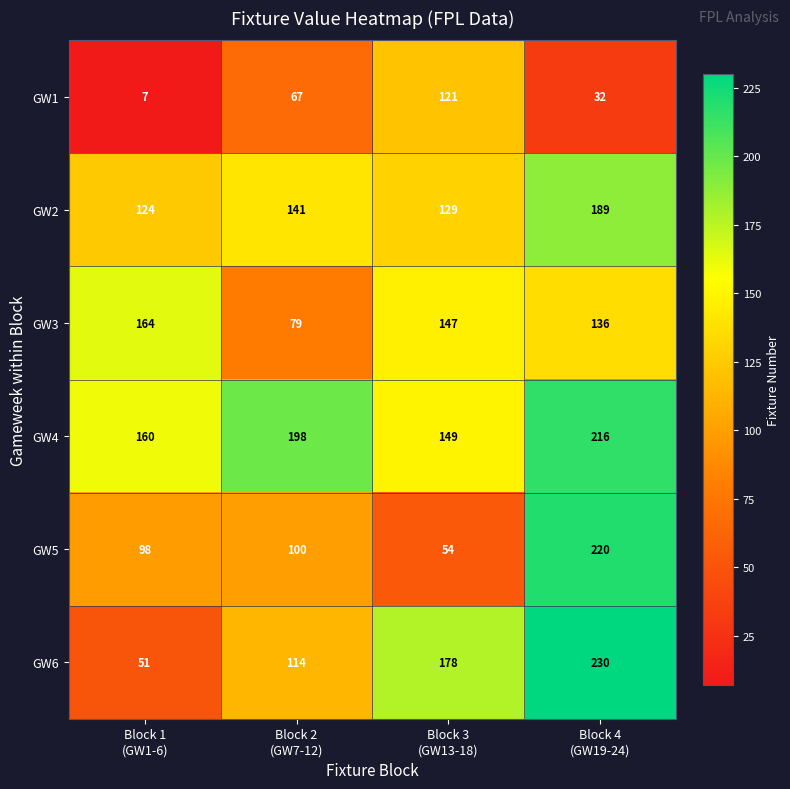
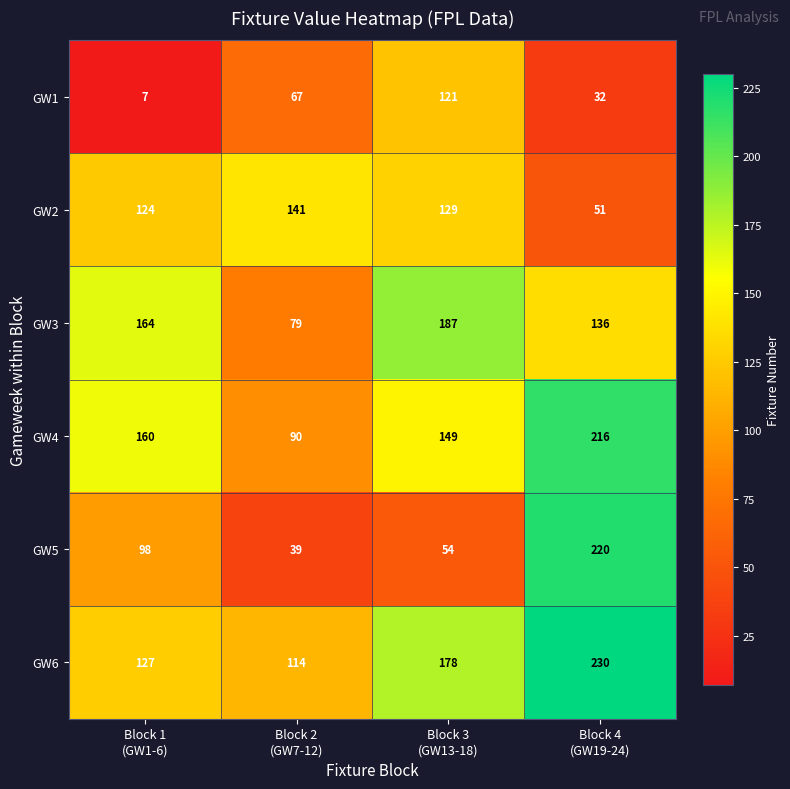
  {
    "GW1": {
      "Block 1 (GW1-6)": 7,
      "Block 2 (GW7-12)": 67,
      "Block 3 (GW13-18)": 121,
      "Block 4 (GW19-24)": 32
    },
    "GW2": {
      "Block 1 (GW1-6)": 124,
      "Block 2 (GW7-12)": 141,
      "Block 3 (GW13-18)": 129,
-     "Block 4 (GW19-24)": 189
+     "Block 4 (GW19-24)": 51
    },
    "GW3": {
      "Block 1 (GW1-6)": 164,
      "Block 2 (GW7-12)": 79,
-     "Block 3 (GW13-18)": 147,
+     "Block 3 (GW13-18)": 187,
      "Block 4 (GW19-24)": 136
    },
    "GW4": {
      "Block 1 (GW1-6)": 160,
-     "Block 2 (GW7-12)": 198,
+     "Block 2 (GW7-12)": 90,
      "Block 3 (GW13-18)": 149,
      "Block 4 (GW19-24)": 216
    },
    "GW5": {
      "Block 1 (GW1-6)": 98,
-     "Block 2 (GW7-12)": 100,
+     "Block 2 (GW7-12)": 39,
      "Block 3 (GW13-18)": 54,
      "Block 4 (GW19-24)": 220
    },
    "GW6": {
-     "Block 1 (GW1-6)": 51,
+     "Block 1 (GW1-6)": 127,
      "Block 2 (GW7-12)": 114,
      "Block 3 (GW13-18)": 178,
      "Block 4 (GW19-24)": 230
    }
  }
